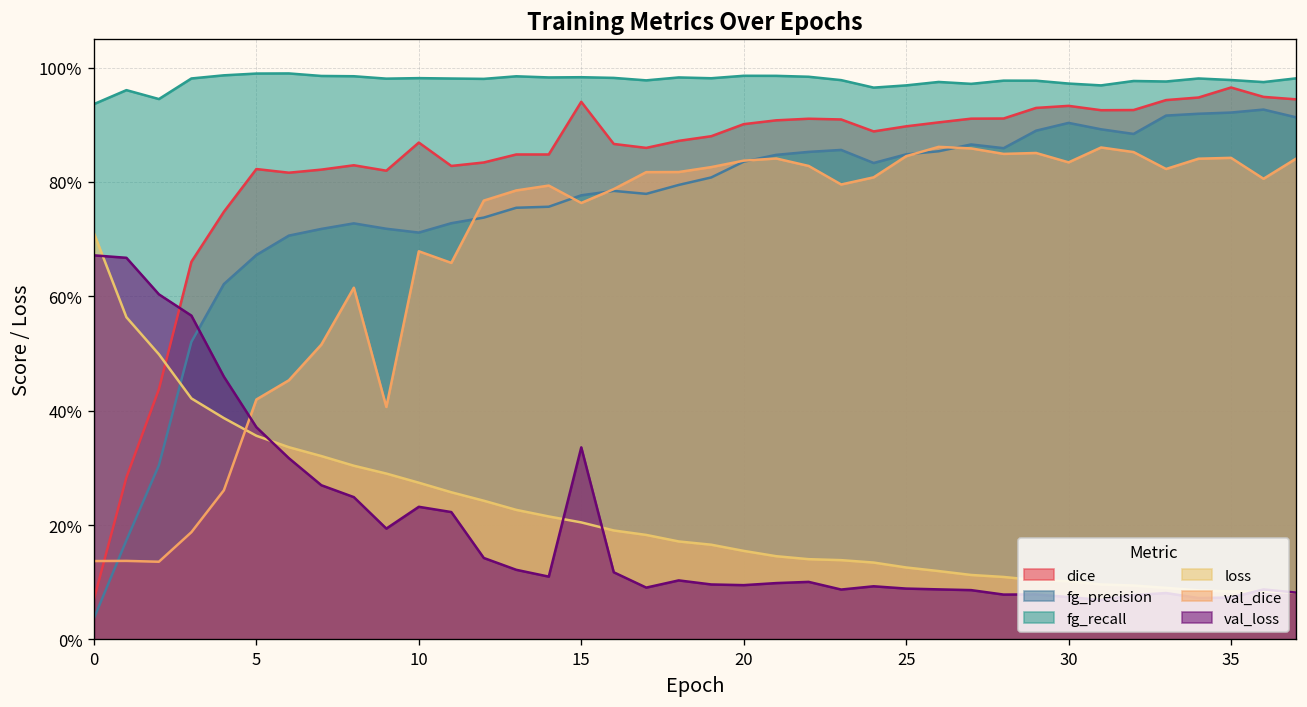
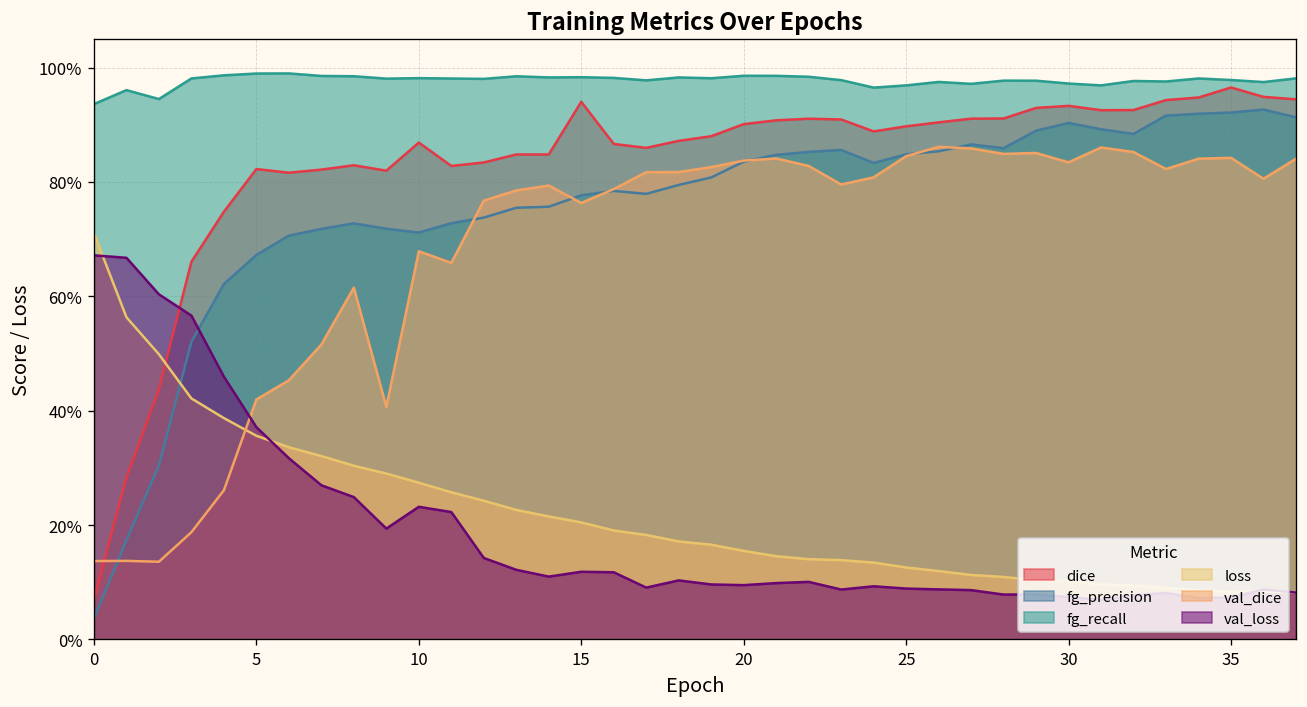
  {
    "dice": {
      "0": "7%",
      "5": "82%",
      "10": "87%",
      "15": "94%",
      "20": "90%",
      "25": "90%",
      "30": "93%",
      "35": "97%"
    },
    "val_loss": {
      "0": "67%",
      "5": "37%",
      "10": "23%",
-     "15": "34%",
+     "15": "12%",
      "20": "10%",
      "25": "9%"
    }
  }
